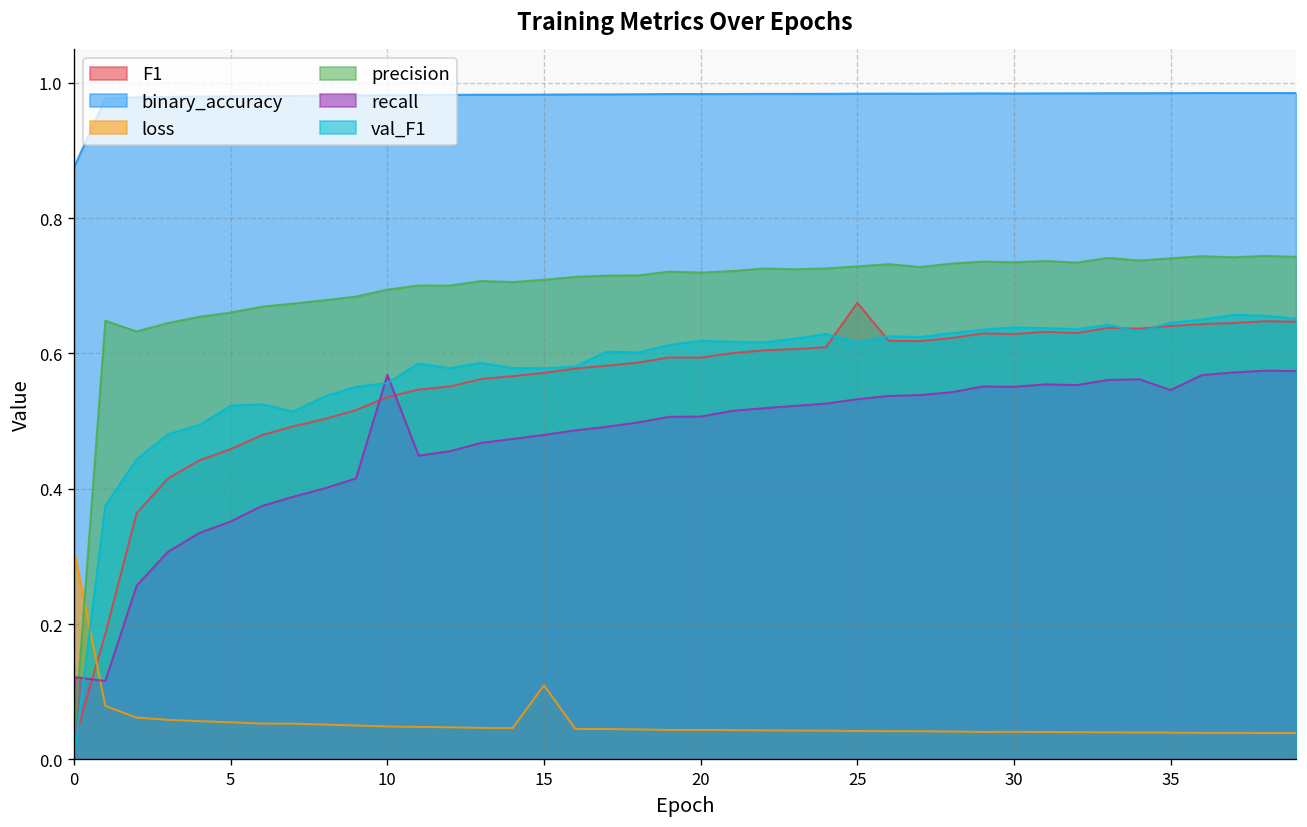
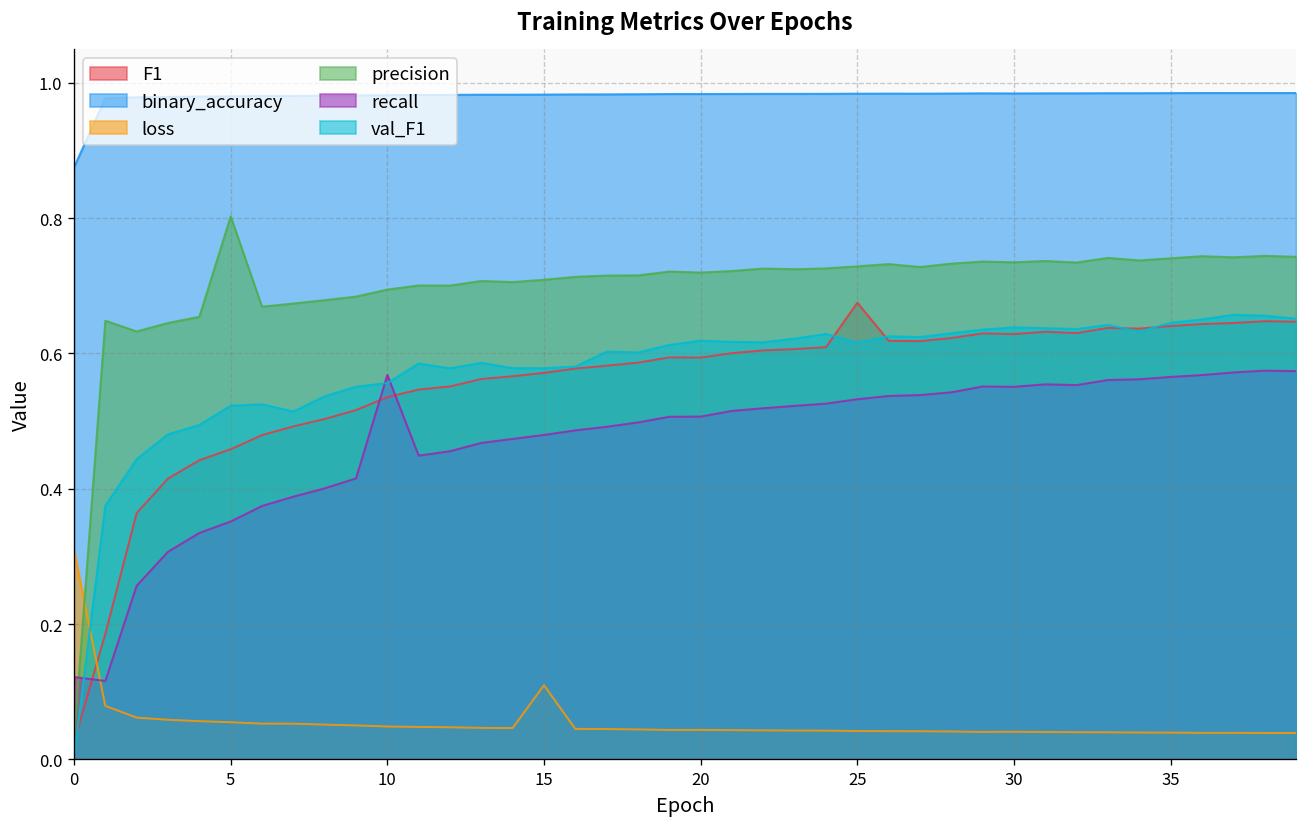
  {
    "F1": {
      "5": 0.46,
      "10": 0.54,
      "15": 0.57,
      "20": 0.59,
      "25": 0.68,
      "30": 0.63,
      "35": 0.64
    },
    "loss": {
      "0": 0.31,
      "5": 0.06,
      "10": 0.05,
      "15": 0.11,
      "20": 0.04,
      "25": 0.04,
      "30": 0.04,
      "35": 0.04
    },
    "precision": {
-     "5": 0.66,
+     "5": 0.80,
      "10": 0.69,
      "15": 0.71,
      "20": 0.72,
      "25": 0.73,
      "30": 0.73,
      "35": 0.74
    },
    "recall": {
      "0": 0.12,
      "5": 0.35,
      "10": 0.57,
      "15": 0.48,
      "20": 0.51,
      "25": 0.53,
      "30": 0.55,
-     "35": 0.55
+     "35": 0.57
    }
  }
